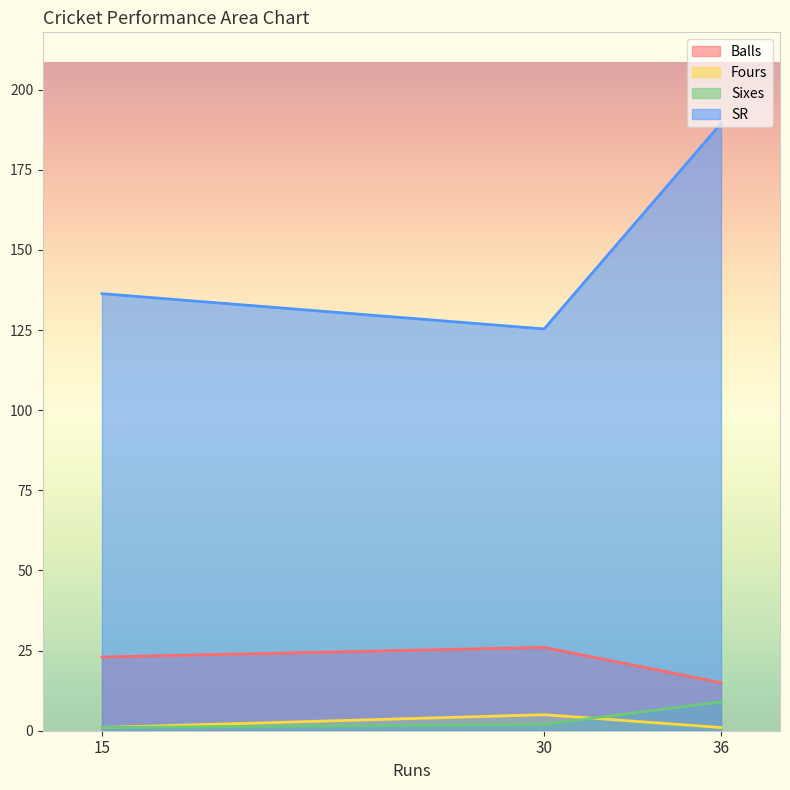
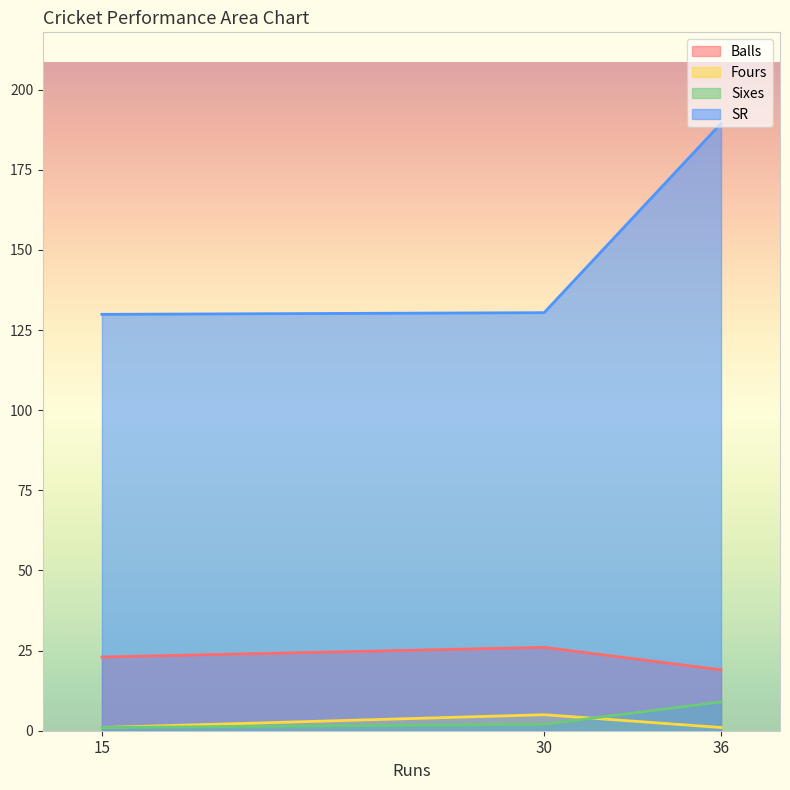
  {
    "Balls": {
      "15": 23,
      "30": 26,
-     "36": 15
+     "36": 19
    },
    "Fours": {
      "30": 5,
      "36": 1
    },
    "Sixes": {
      "30": 2,
      "36": 9
    },
    "SR": {
-     "15": 136,
-     "30": 125
+     "15": 130,
+     "30": 130
    }
  }
